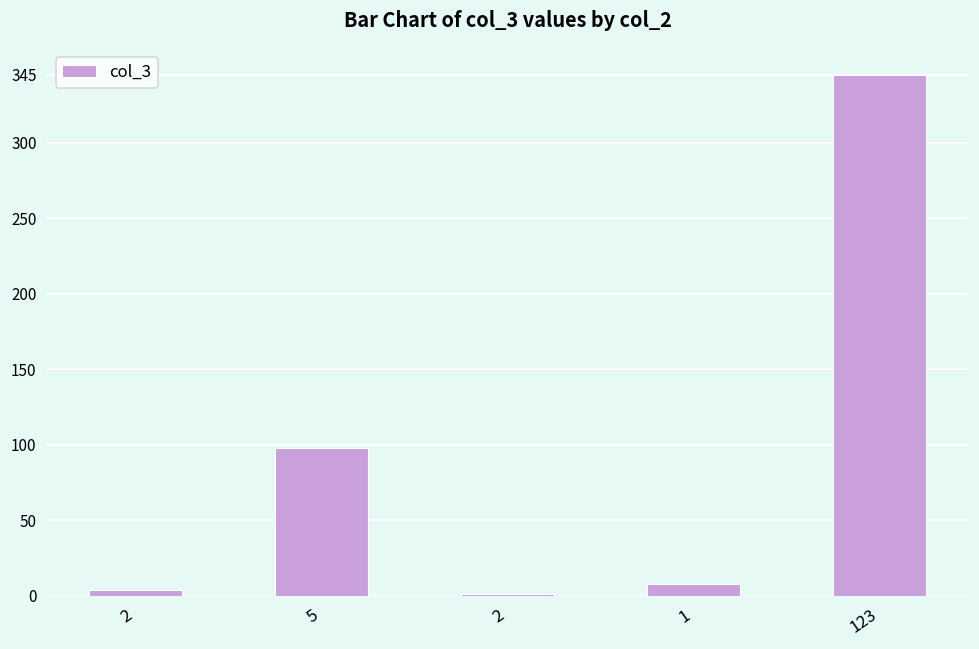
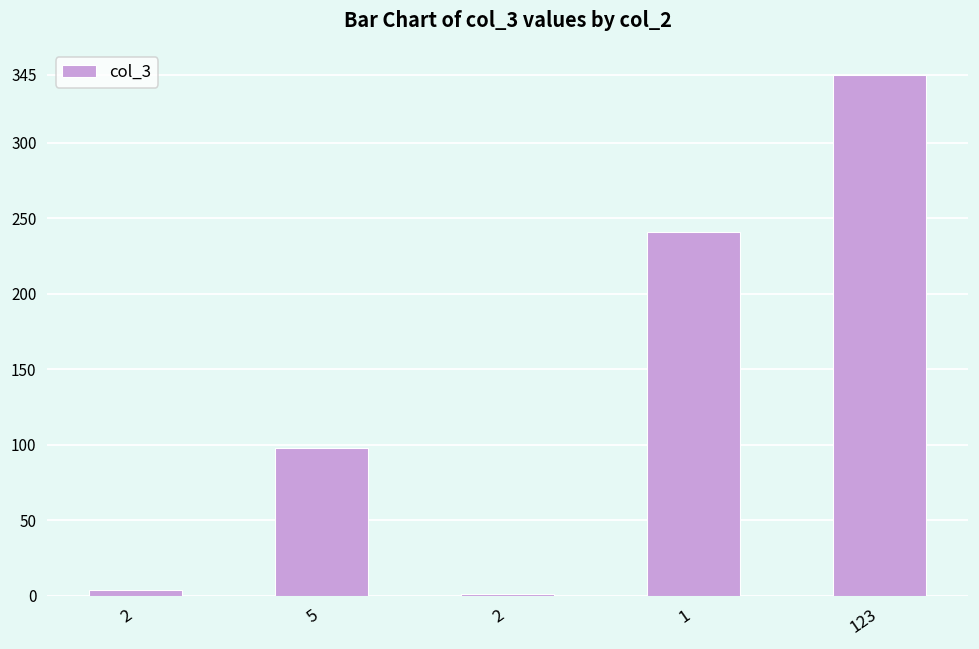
  {
    "5": 98,
-   "1": 8,
+   "1": 241,
    "123": 345
  }
